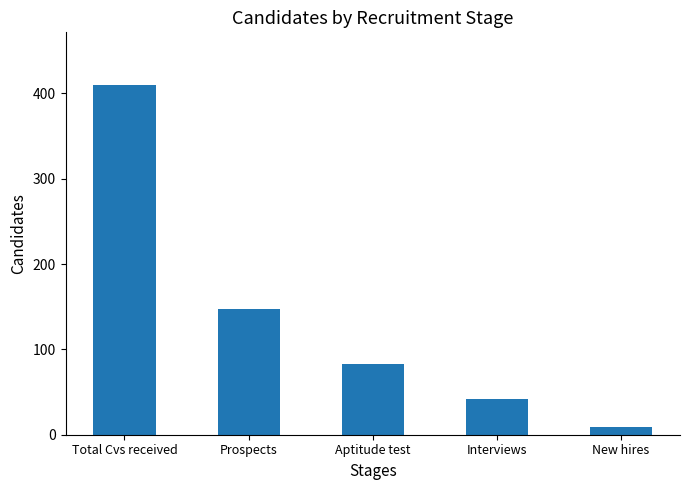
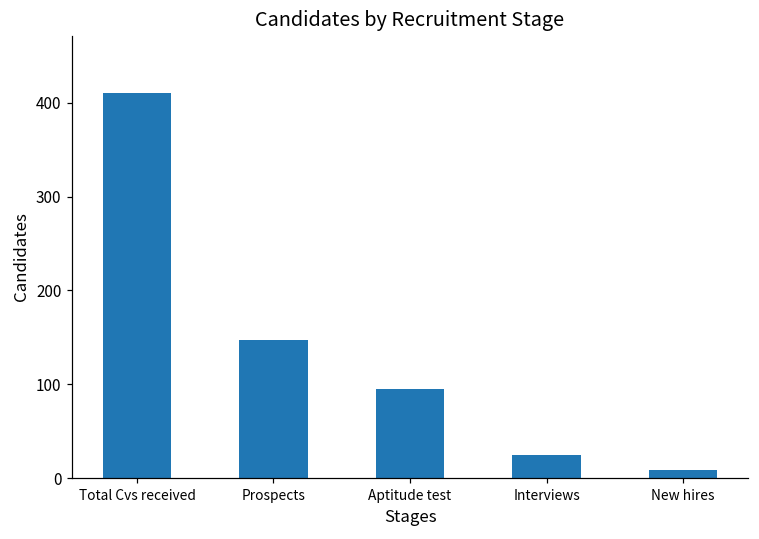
  {
    "Total Cvs received": 410,
    "Prospects": 150,
-   "Aptitude test": 80,
-   "Interviews": 40,
+   "Aptitude test": 100,
+   "Interviews": 30,
    "New hires": 10
  }
